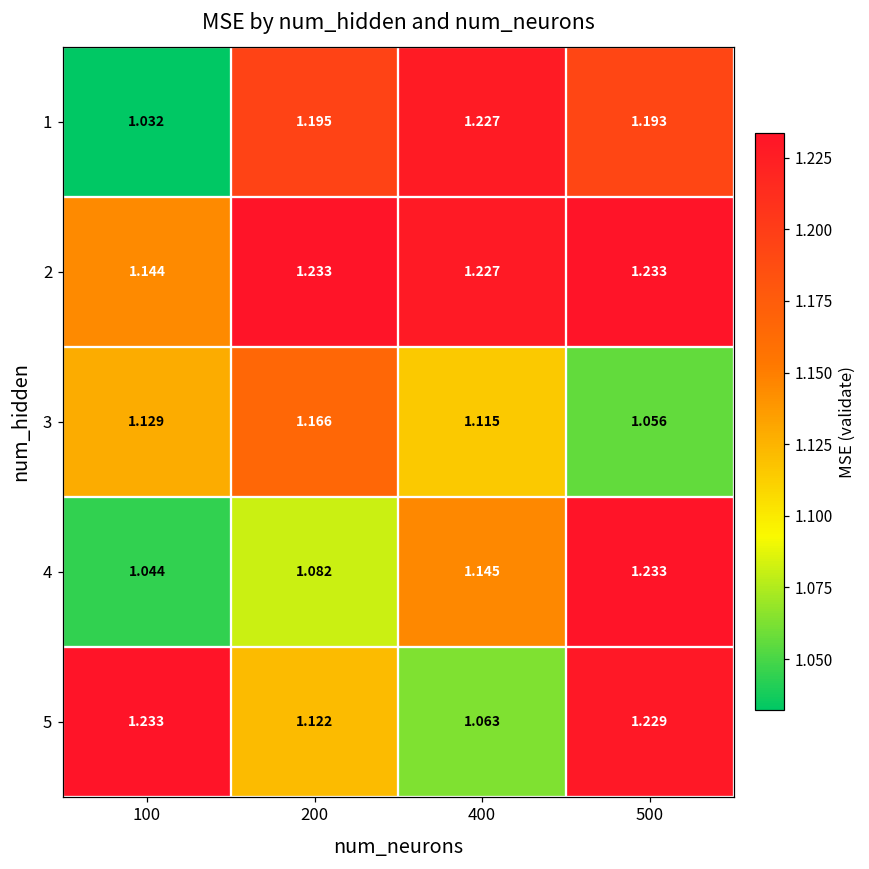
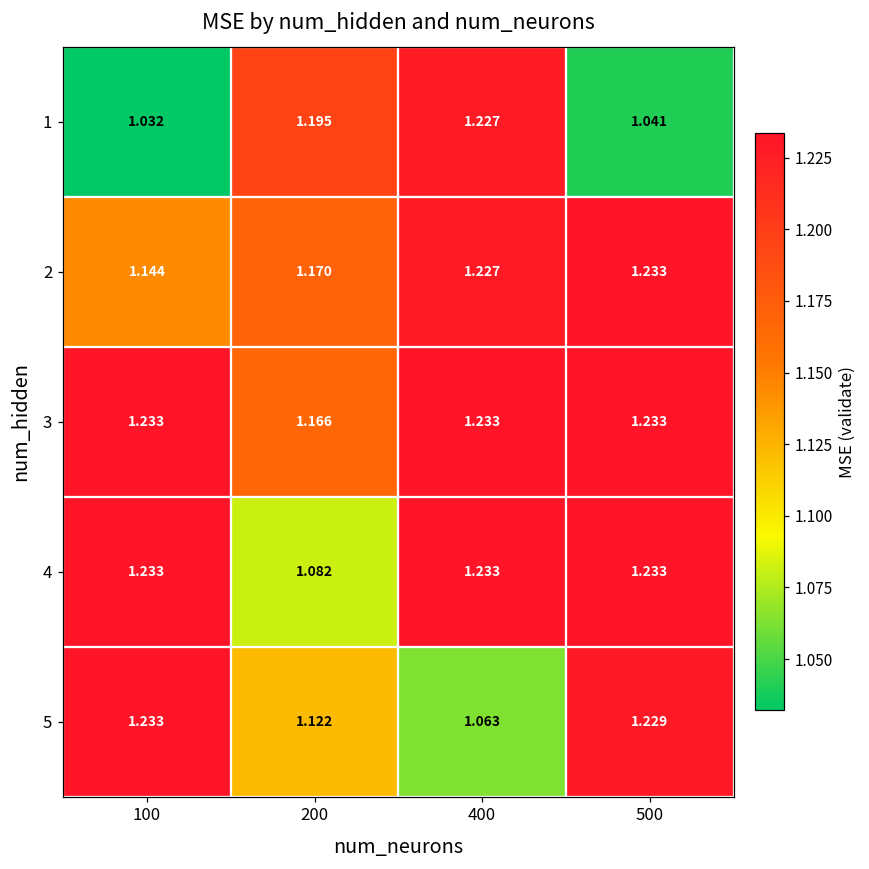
  {
    "1": {
      "100": 1.032,
      "200": 1.195,
      "400": 1.227,
-     "500": 1.193
+     "500": 1.041
    },
    "2": {
      "100": 1.144,
-     "200": 1.233,
+     "200": 1.170,
      "400": 1.227,
      "500": 1.233
    },
    "3": {
-     "100": 1.129,
+     "100": 1.233,
      "200": 1.166,
-     "400": 1.115,
-     "500": 1.056
+     "400": 1.233,
+     "500": 1.233
    },
    "4": {
-     "100": 1.044,
+     "100": 1.233,
      "200": 1.082,
-     "400": 1.145,
+     "400": 1.233,
      "500": 1.233
    },
    "5": {
      "100": 1.233,
      "200": 1.122,
      "400": 1.063,
      "500": 1.229
    }
  }
